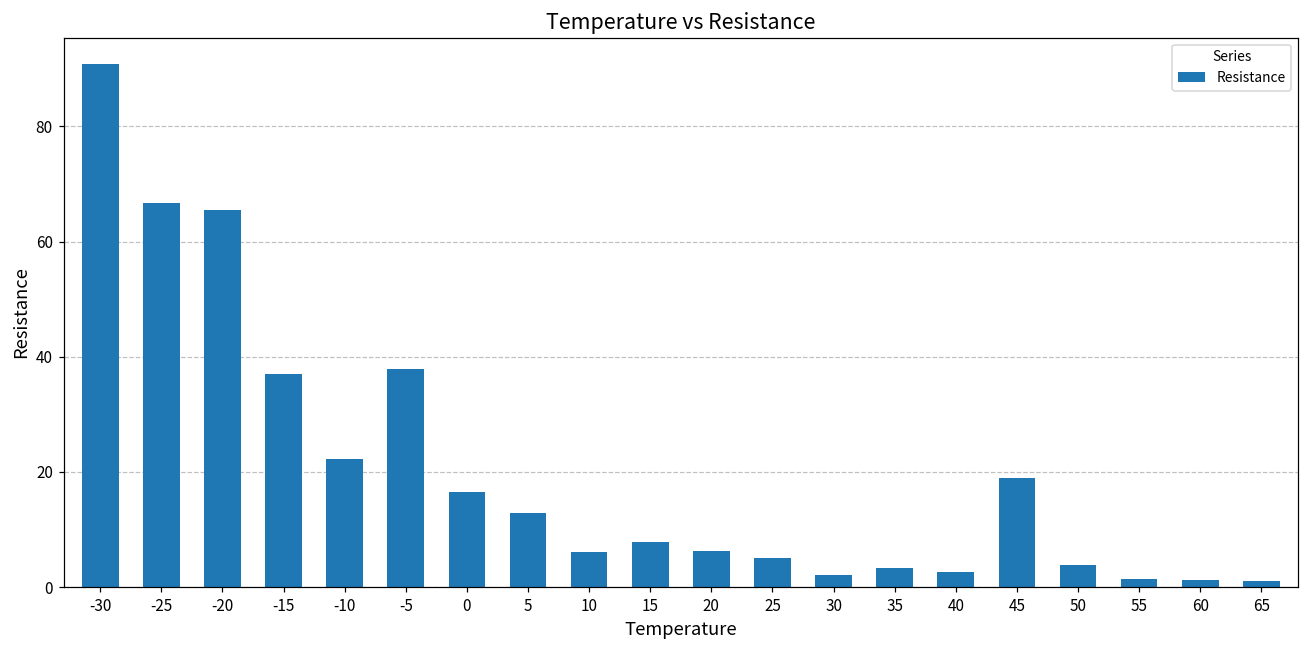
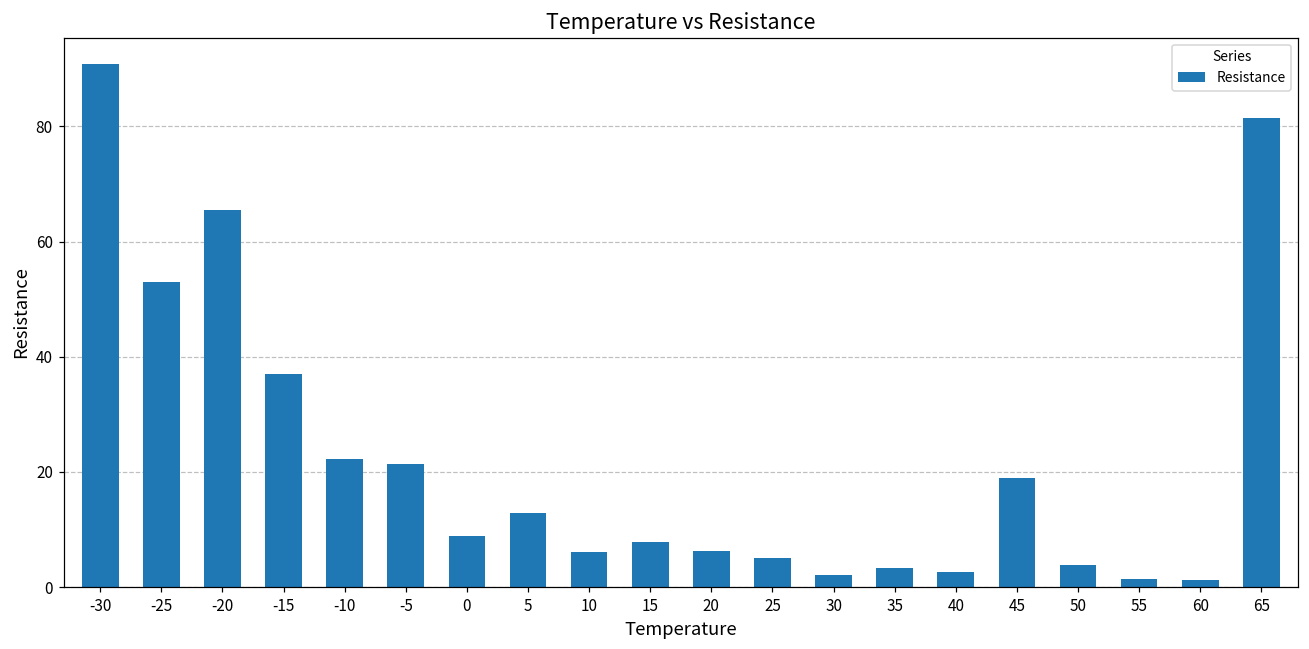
  {
    "-30": 91,
-   "-25": 67,
+   "-25": 53,
    "-20": 65,
    "-15": 37,
    "-10": 22,
-   "-5": 38,
-   "0": 16,
+   "-5": 21,
+   "0": 9,
    "5": 13,
    "10": 6,
    "15": 8,
    "20": 6,
    "25": 5,
    "30": 2,
    "35": 3,
    "40": 3,
    "45": 19,
    "50": 4,
    "55": 1,
    "60": 1,
-   "65": 1
+   "65": 81
  }
